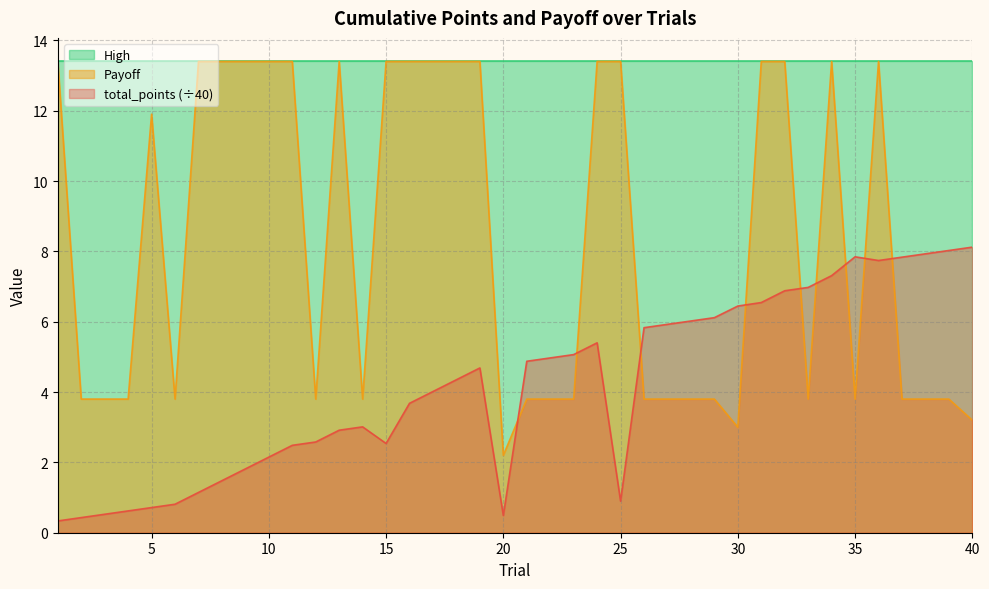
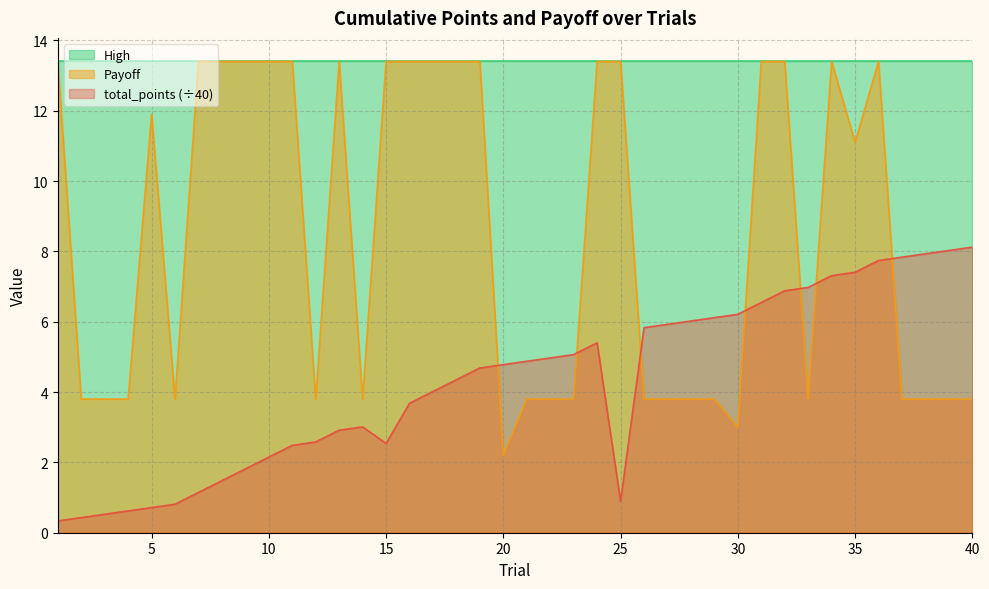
  {
    "High": {
      "20": 13.4,
      "30": 13.4,
      "35": 13.4,
      "40": 13.4
    },
    "Payoff": {
      "5": 11.9,
      "20": 2.2,
      "30": 3.0,
-     "35": 3.8,
-     "40": 3.2
+     "35": 11.1,
+     "40": 3.8
    },
    "total_points (÷40)": {
      "5": 0.7,
      "10": 2.2,
      "15": 2.5,
-     "20": 0.5,
+     "20": 4.8,
      "25": 0.9,
-     "30": 6.4,
-     "35": 7.8,
+     "30": 6.2,
+     "35": 7.4,
      "40": 8.1
    }
  }
